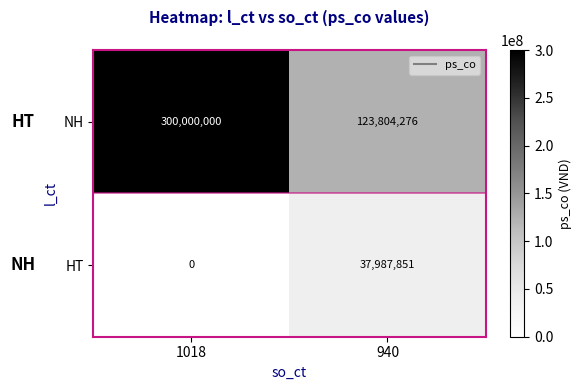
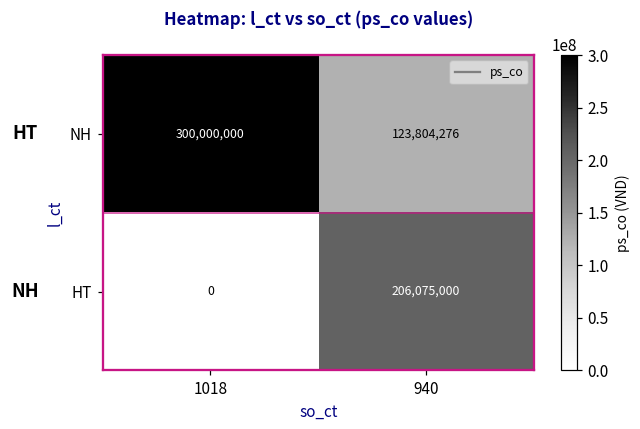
  {
    "NH": {
      "1018": "300,000,000",
      "940": "123,804,276"
    },
    "HT": {
      "1018": "0",
-     "940": "37,987,851"
+     "940": "206,075,000"
    }
  }
